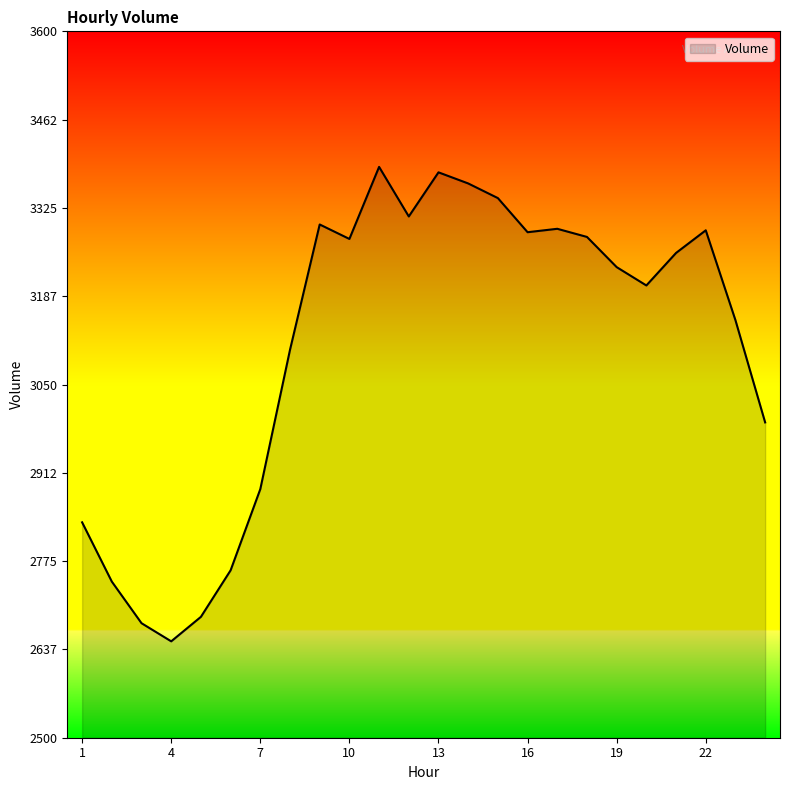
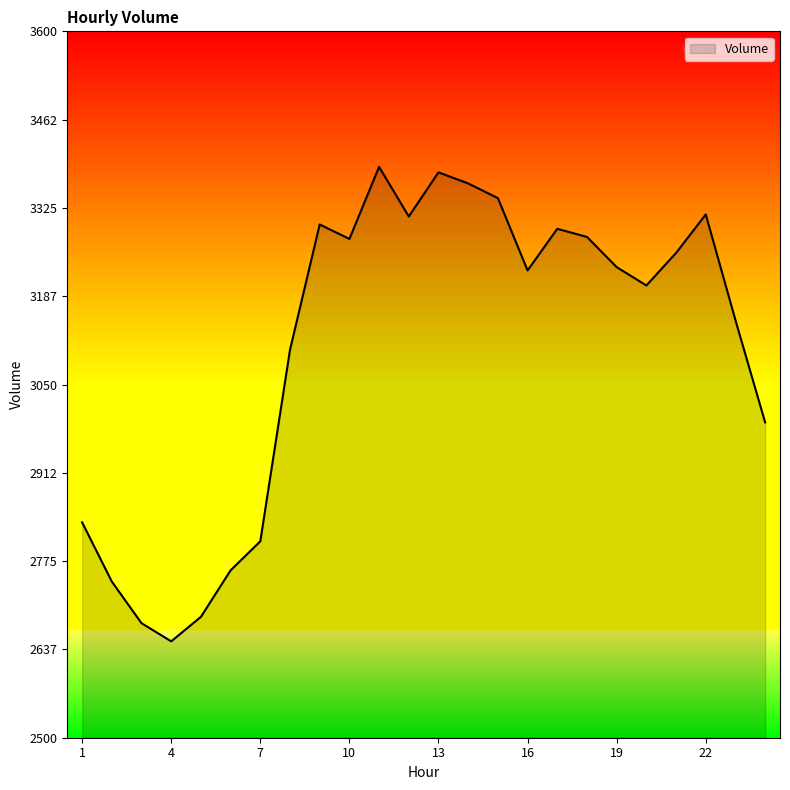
  {
    "1": 2840,
    "4": 2650,
-   "7": 2890,
+   "7": 2810,
    "10": 3280,
    "13": 3380,
-   "16": 3290,
+   "16": 3230,
    "19": 3230,
-   "22": 3290
+   "22": 3310
  }
